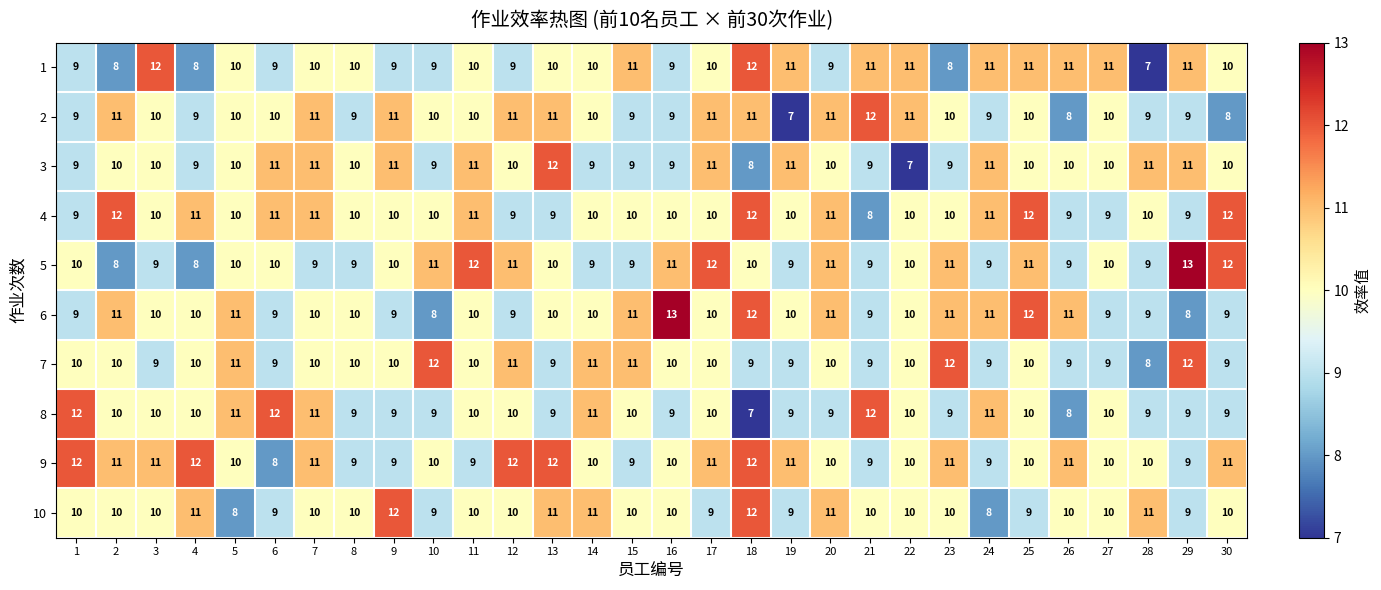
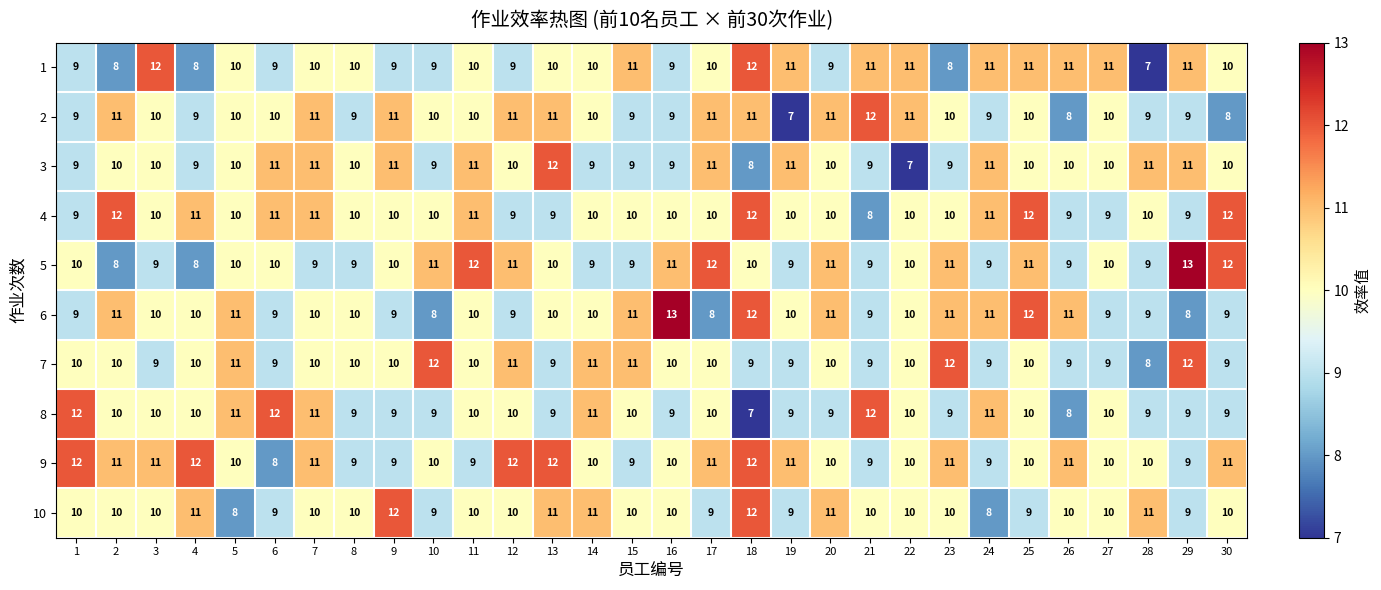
  {
    "4": {
      "1": 9,
      "2": 12,
      "3": 10,
      "4": 11,
      "5": 10,
      "6": 11,
      "7": 11,
      "8": 10,
      "9": 10,
      "10": 10,
      "11": 11,
      "12": 9,
      "13": 9,
      "14": 10,
      "15": 10,
      "16": 10,
      "17": 10,
      "18": 12,
      "19": 10,
-     "20": 11,
+     "20": 10,
      "21": 8,
      "22": 10,
      "23": 10,
      "24": 11,
      "25": 12,
      "26": 9,
      "27": 9,
      "28": 10,
      "29": 9,
      "30": 12
    },
    "6": {
      "1": 9,
      "2": 11,
      "3": 10,
      "4": 10,
      "5": 11,
      "6": 9,
      "7": 10,
      "8": 10,
      "9": 9,
      "10": 8,
      "11": 10,
      "12": 9,
      "13": 10,
      "14": 10,
      "15": 11,
      "16": 13,
-     "17": 10,
+     "17": 8,
      "18": 12,
      "19": 10,
      "20": 11,
      "21": 9,
      "22": 10,
      "23": 11,
      "24": 11,
      "25": 12,
      "26": 11,
      "27": 9,
      "28": 9,
      "29": 8,
      "30": 9
    }
  }
